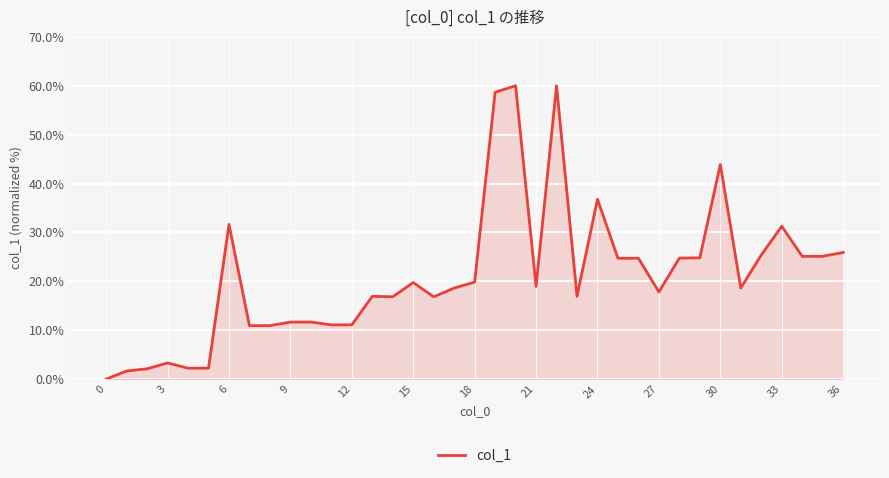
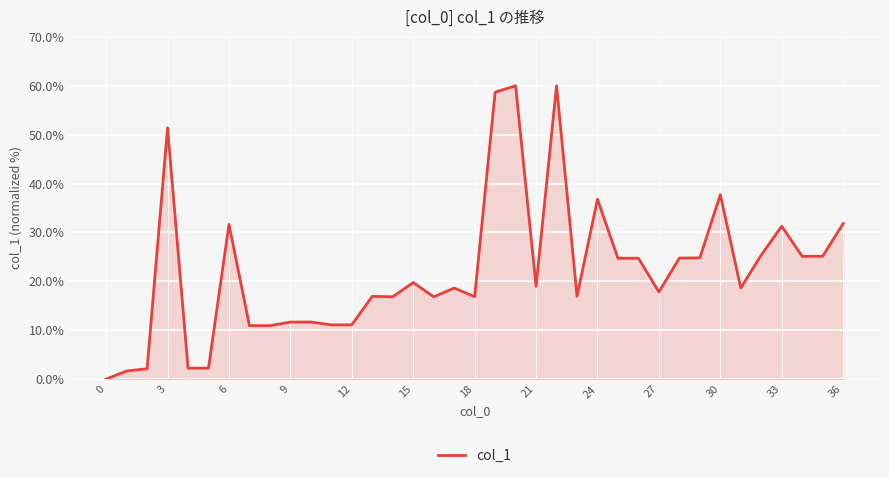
  {
    "0": "0%",
-   "3": "3%",
+   "3": "51%",
    "6": "32%",
    "9": "12%",
    "12": "11%",
    "15": "20%",
-   "18": "20%",
+   "18": "17%",
    "21": "19%",
    "24": "37%",
    "27": "18%",
-   "30": "44%",
+   "30": "38%",
    "33": "31%",
-   "36": "26%"
+   "36": "32%"
  }
